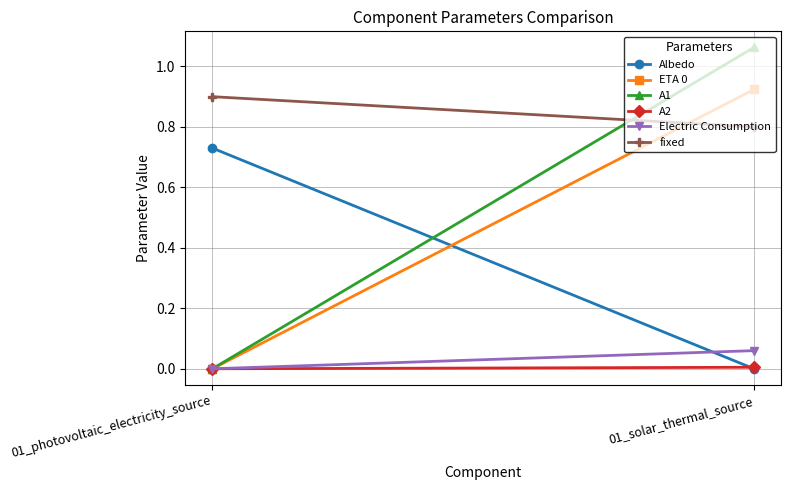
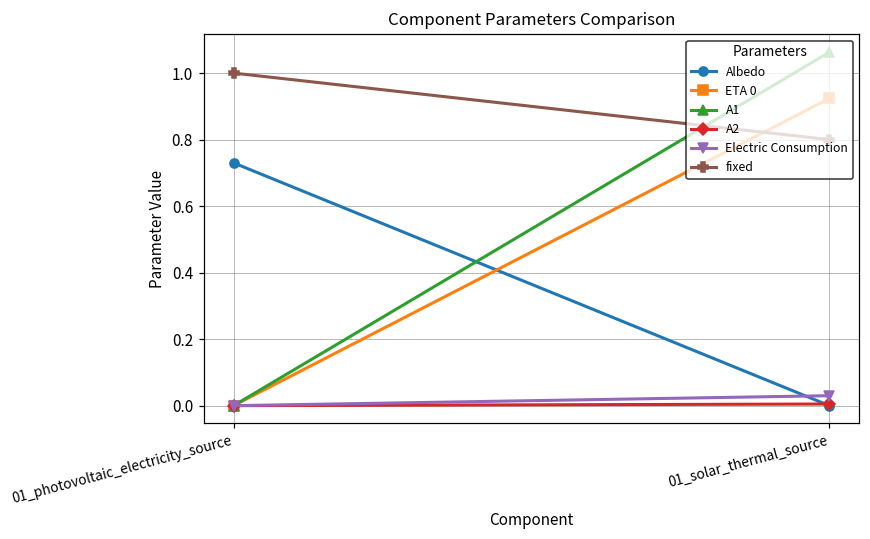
  {
    "Albedo": {
      "01_photovoltaic_electricity_source": 0.73
    },
    "Electric Consumption": {
-     "01_solar_thermal_source": 0.06
+     "01_solar_thermal_source": 0.03
    },
    "fixed": {
-     "01_photovoltaic_electricity_source": 0.9
+     "01_photovoltaic_electricity_source": 1.0
    }
  }
